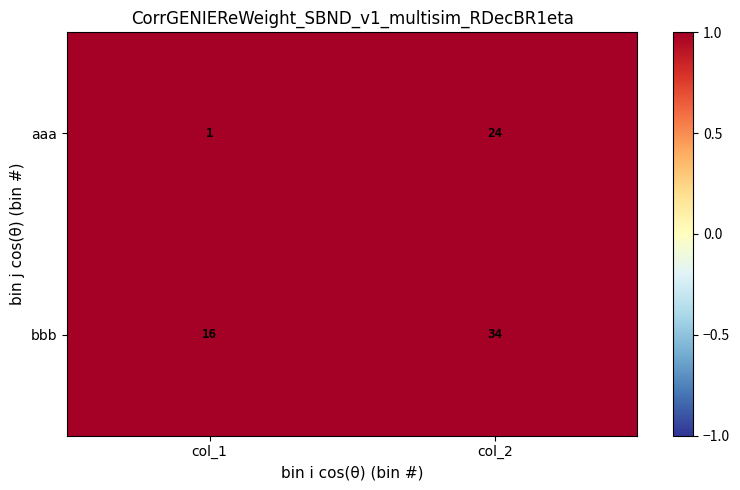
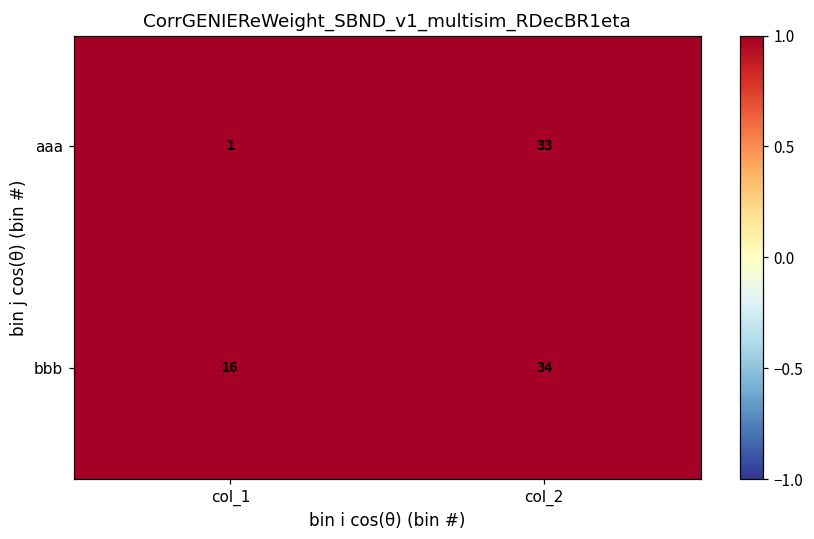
  {
    "aaa": {
      "col_1": 1,
-     "col_2": 24
+     "col_2": 33
    },
    "bbb": {
      "col_1": 16,
      "col_2": 34
    }
  }
